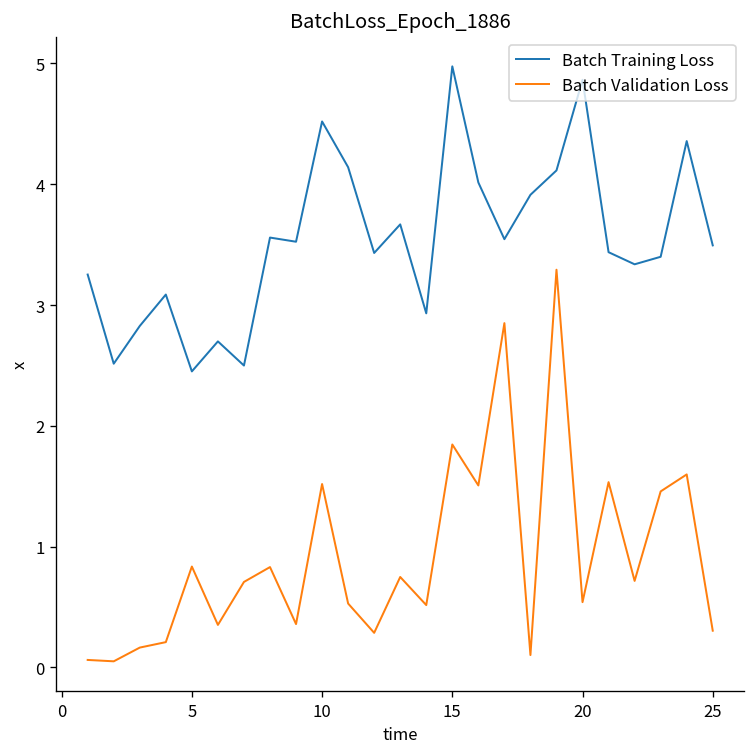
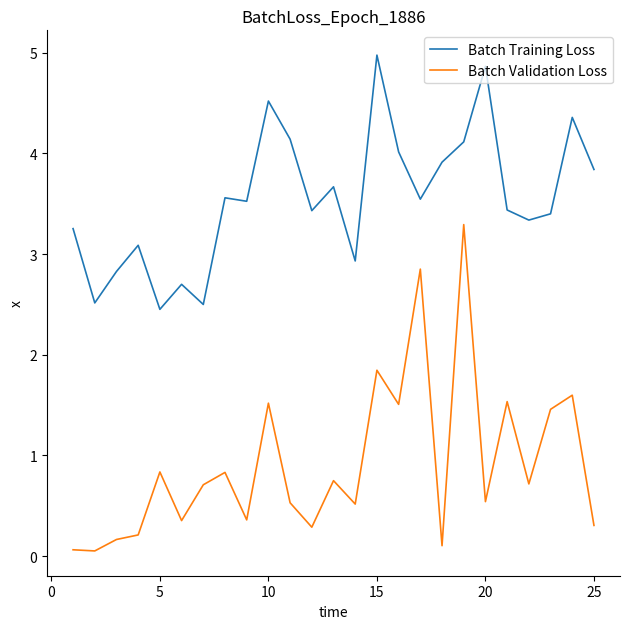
  {
    "Batch Training Loss": {
      "5": 2.45,
      "10": 4.52,
      "15": 4.98,
-     "25": 3.49
+     "25": 3.84
    },
    "Batch Validation Loss": {
      "5": 0.84,
      "10": 1.52,
      "15": 1.85,
      "20": 0.54,
      "25": 0.30
    }
  }
